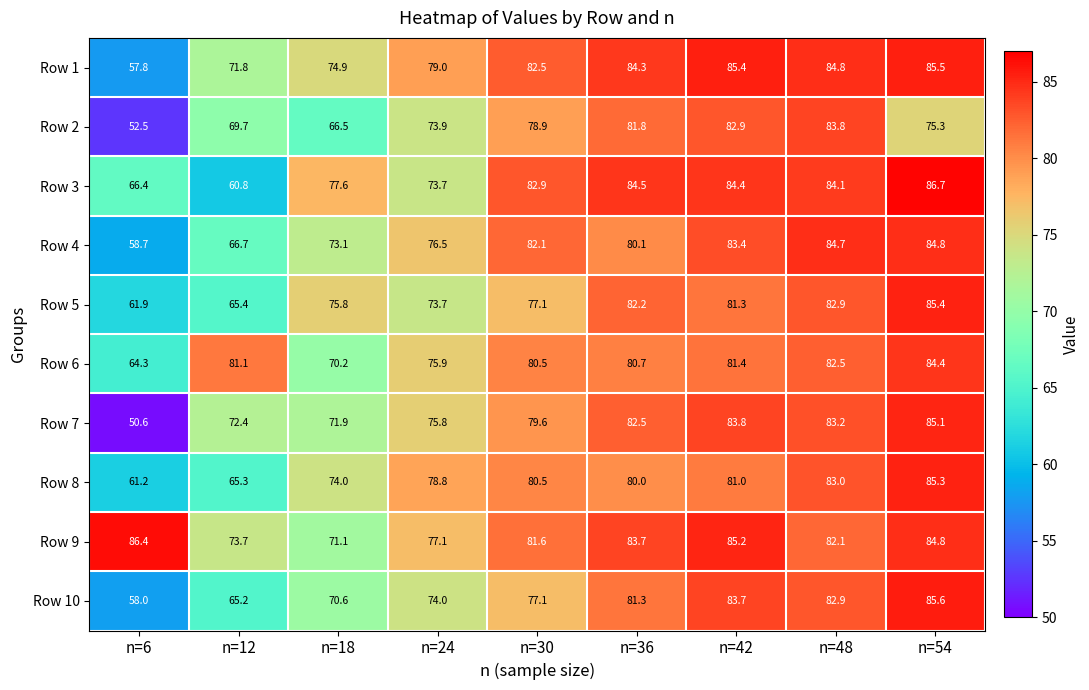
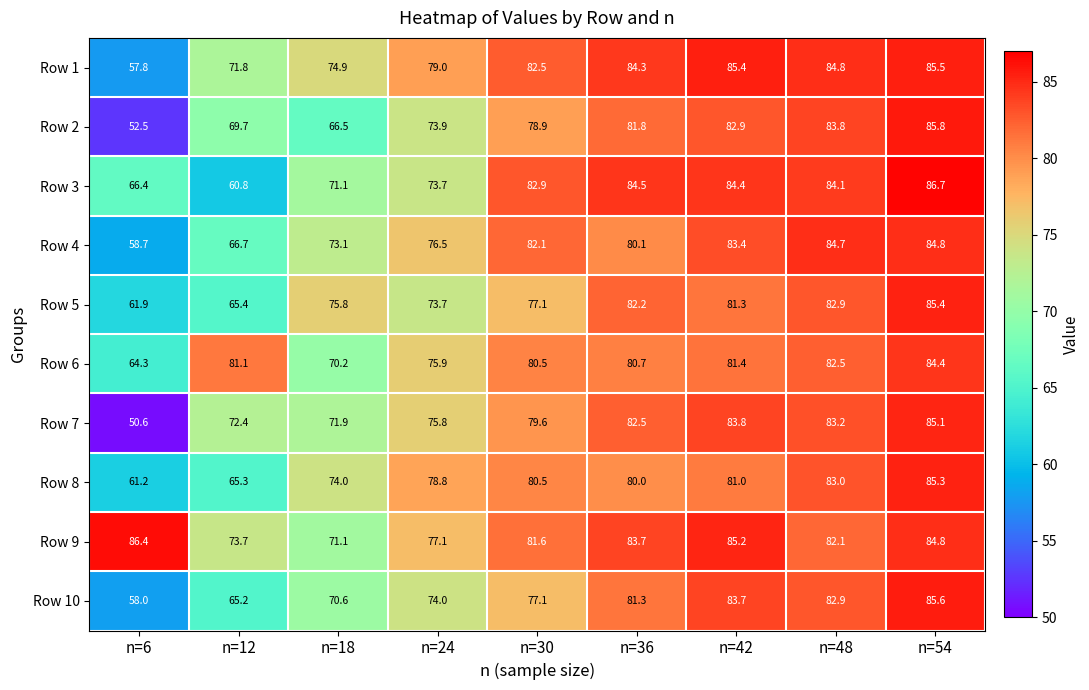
  {
    "Row 1": {
      "n=6": 57.8,
      "n=12": 71.8,
      "n=18": 74.9,
      "n=24": 79.0,
      "n=30": 82.5,
      "n=36": 84.3,
      "n=42": 85.4,
      "n=48": 84.8,
      "n=54": 85.5
    },
    "Row 2": {
      "n=6": 52.5,
      "n=12": 69.7,
      "n=18": 66.5,
      "n=24": 73.9,
      "n=30": 78.9,
      "n=36": 81.8,
      "n=42": 82.9,
      "n=48": 83.8,
-     "n=54": 75.3
+     "n=54": 85.8
    },
    "Row 3": {
      "n=6": 66.4,
      "n=12": 60.8,
-     "n=18": 77.6,
+     "n=18": 71.1,
      "n=24": 73.7,
      "n=30": 82.9,
      "n=36": 84.5,
      "n=42": 84.4,
      "n=48": 84.1,
      "n=54": 86.7
    },
    "Row 4": {
      "n=6": 58.7,
      "n=12": 66.7,
      "n=18": 73.1,
      "n=24": 76.5,
      "n=30": 82.1,
      "n=36": 80.1,
      "n=42": 83.4,
      "n=48": 84.7,
      "n=54": 84.8
    },
    "Row 5": {
      "n=6": 61.9,
      "n=12": 65.4,
      "n=18": 75.8,
      "n=24": 73.7,
      "n=30": 77.1,
      "n=36": 82.2,
      "n=42": 81.3,
      "n=48": 82.9,
      "n=54": 85.4
    },
    "Row 6": {
      "n=6": 64.3,
      "n=12": 81.1,
      "n=18": 70.2,
      "n=24": 75.9,
      "n=30": 80.5,
      "n=36": 80.7,
      "n=42": 81.4,
      "n=48": 82.5,
      "n=54": 84.4
    },
    "Row 7": {
      "n=6": 50.6,
      "n=12": 72.4,
      "n=18": 71.9,
      "n=24": 75.8,
      "n=30": 79.6,
      "n=36": 82.5,
      "n=42": 83.8,
      "n=48": 83.2,
      "n=54": 85.1
    },
    "Row 8": {
      "n=6": 61.2,
      "n=12": 65.3,
      "n=18": 74.0,
      "n=24": 78.8,
      "n=30": 80.5,
      "n=36": 80.0,
      "n=42": 81.0,
      "n=48": 83.0,
      "n=54": 85.3
    },
    "Row 9": {
      "n=6": 86.4,
      "n=12": 73.7,
      "n=18": 71.1,
      "n=24": 77.1,
      "n=30": 81.6,
      "n=36": 83.7,
      "n=42": 85.2,
      "n=48": 82.1,
      "n=54": 84.8
    },
    "Row 10": {
      "n=6": 58.0,
      "n=12": 65.2,
      "n=18": 70.6,
      "n=24": 74.0,
      "n=30": 77.1,
      "n=36": 81.3,
      "n=42": 83.7,
      "n=48": 82.9,
      "n=54": 85.6
    }
  }
